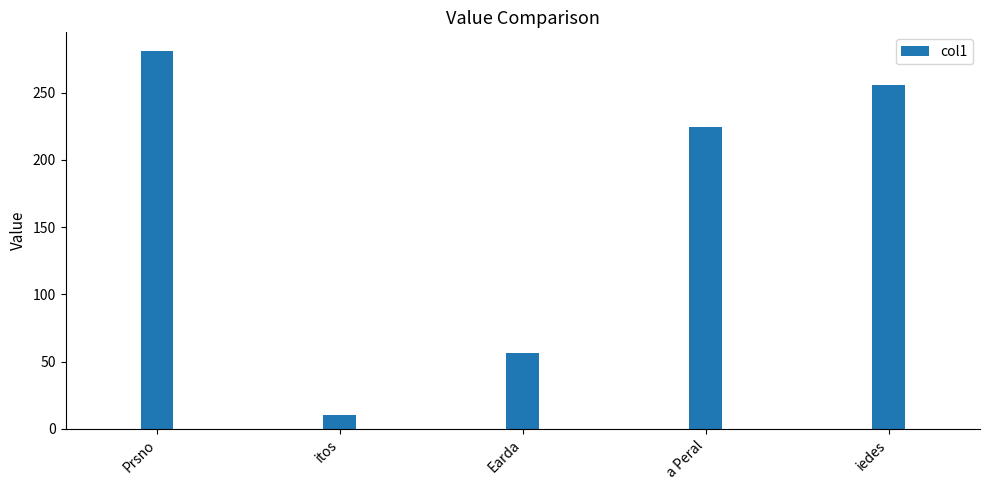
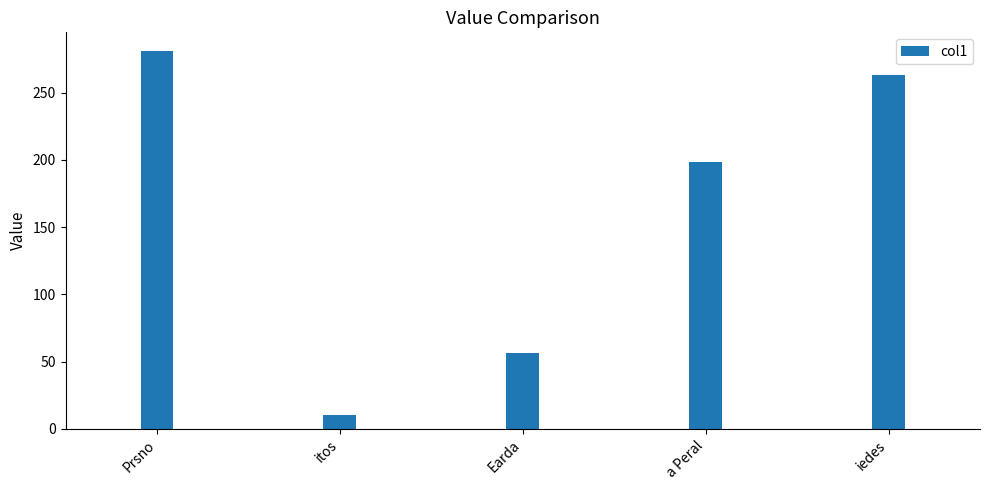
  {
    "Prsno": 281,
    "itos": 10,
    "Earda": 57,
-   "a Peral": 224,
-   "iedes": 256
+   "a Peral": 198,
+   "iedes": 263
  }
